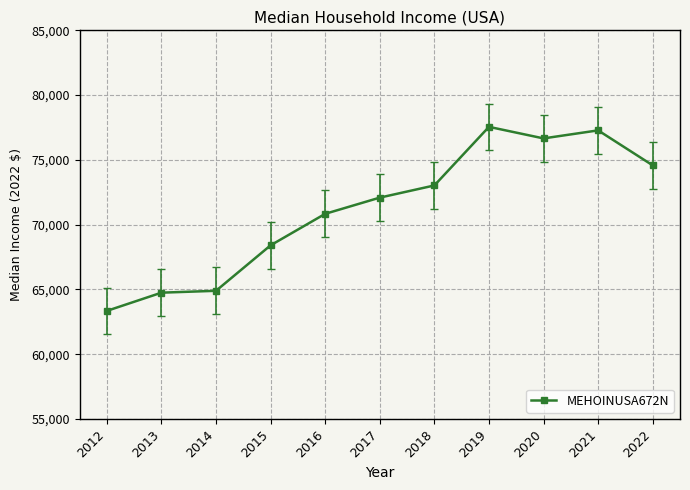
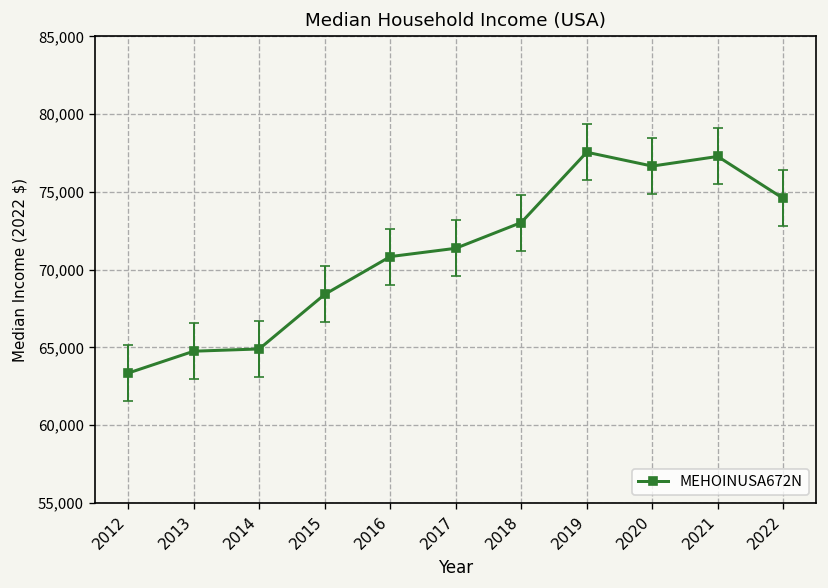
  {
    "MEHOINUSA672N": {
      "2012": "63,400",
      "2013": "64,800",
      "2014": "64,900",
      "2015": "68,400",
      "2016": "70,800",
-     "2017": "72,100",
+     "2017": "71,400",
      "2018": "73,000",
      "2019": "77,600",
      "2020": "76,700",
      "2021": "77,300",
      "2022": "74,600"
    }
  }
